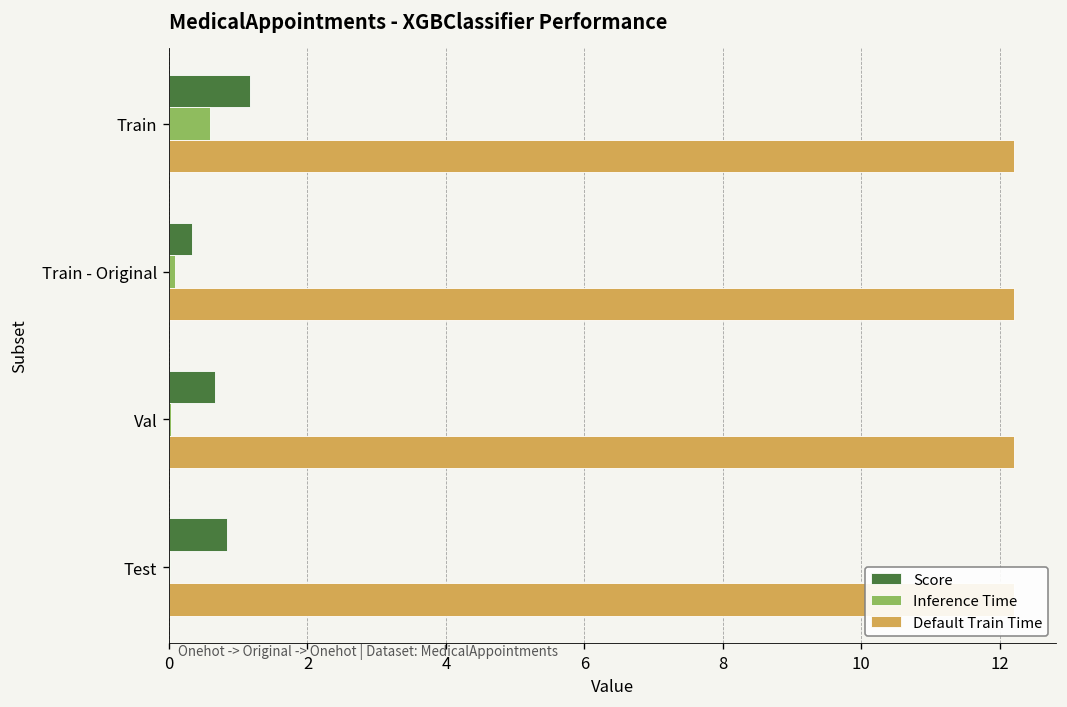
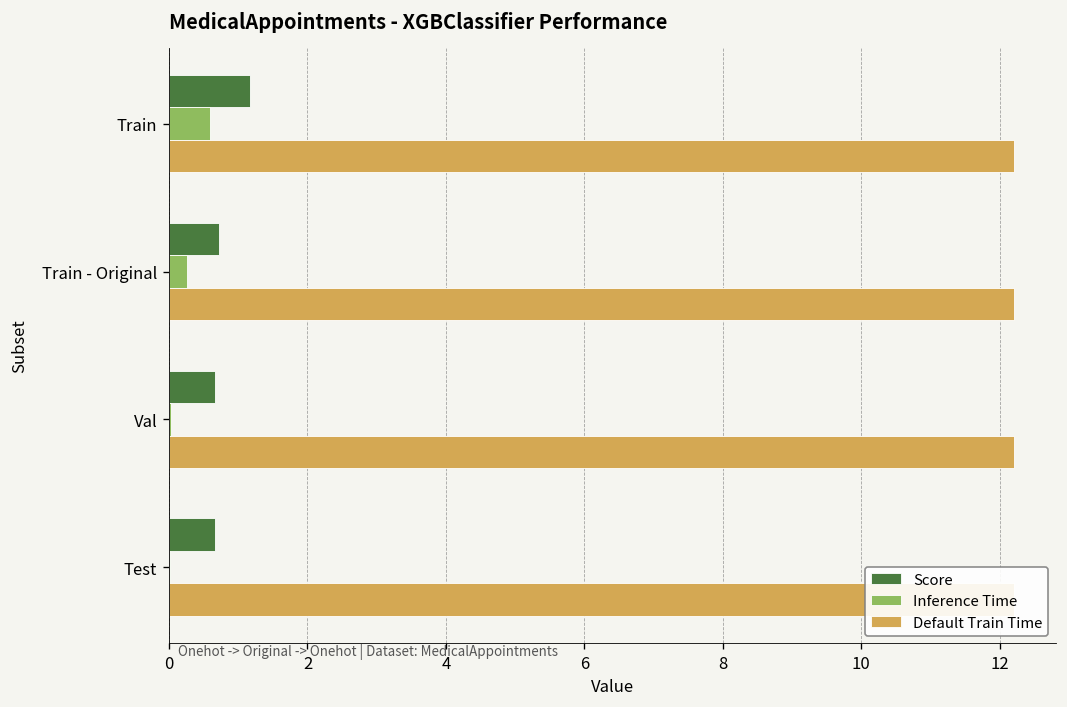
  {
    "Score": {
      "Train": 1.2,
-     "Train - Original": 0.3,
+     "Train - Original": 0.7,
      "Val": 0.7,
-     "Test": 0.8
+     "Test": 0.7
    },
    "Inference Time": {
      "Train": 0.6,
-     "Train - Original": 0.1
+     "Train - Original": 0.3
    },
    "Default Train Time": {
      "Train": 12.2,
      "Train - Original": 12.2,
      "Val": 12.2
    }
  }
